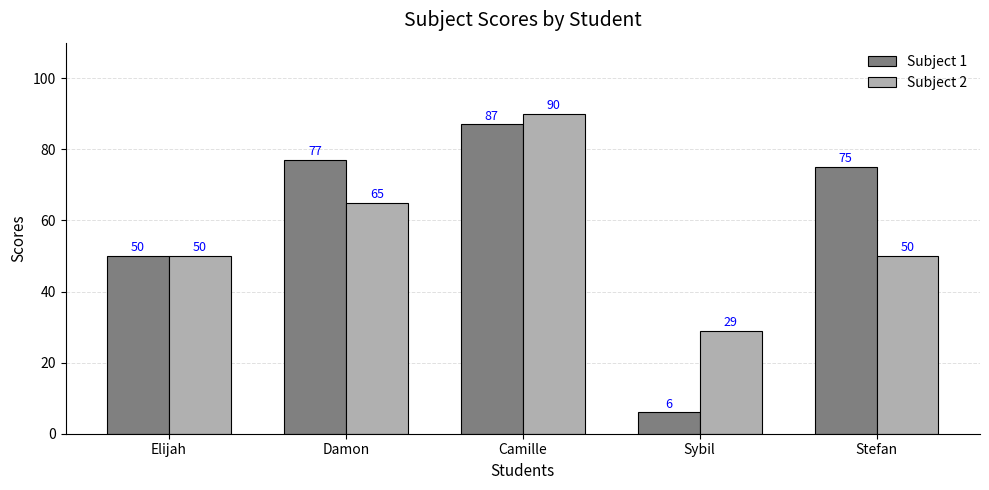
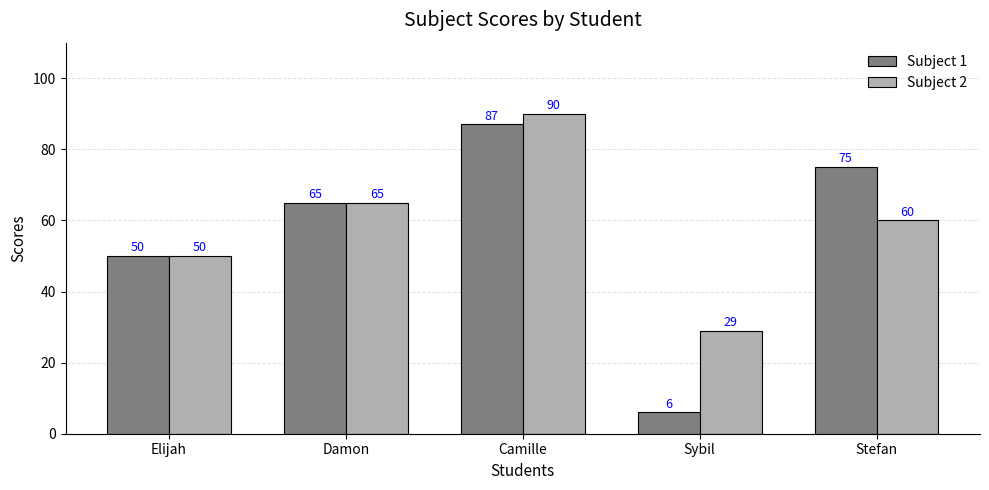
  {
    "Subject 1": {
      "Elijah": 50,
-     "Damon": 77,
+     "Damon": 65,
      "Camille": 87,
      "Sybil": 6,
      "Stefan": 75
    },
    "Subject 2": {
      "Elijah": 50,
      "Damon": 65,
      "Camille": 90,
      "Sybil": 29,
-     "Stefan": 50
+     "Stefan": 60
    }
  }
